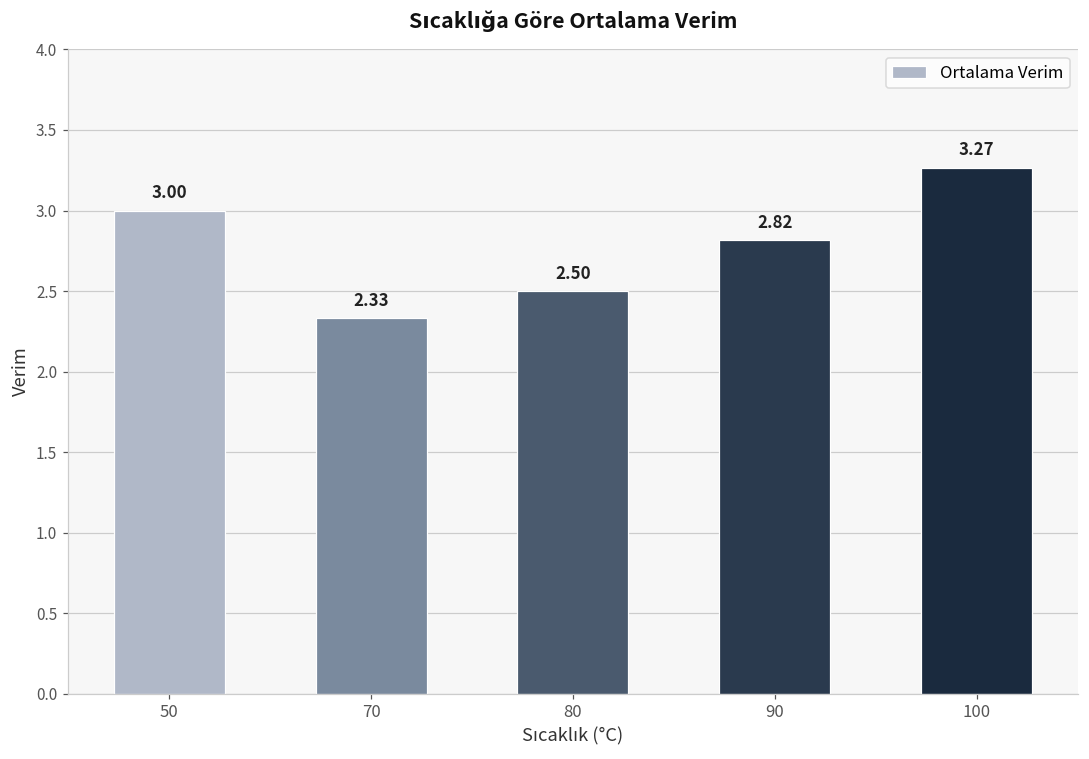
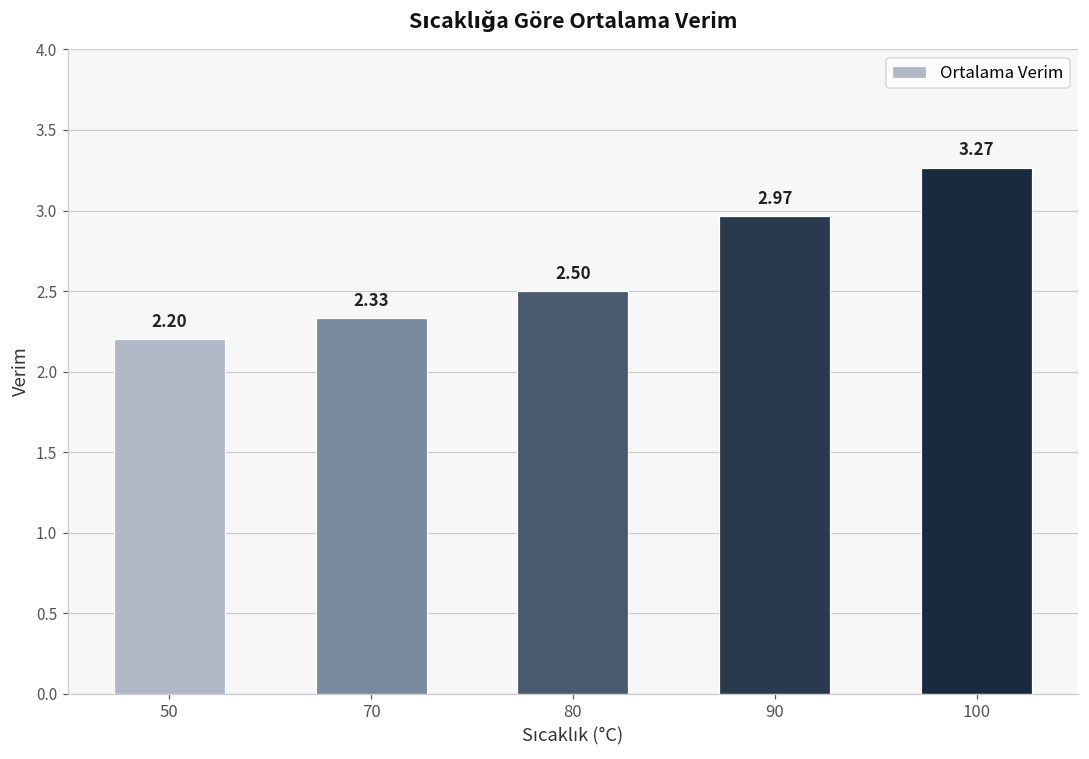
  {
-   "50": 3.00,
+   "50": 2.20,
    "70": 2.33,
    "80": 2.50,
-   "90": 2.82,
+   "90": 2.97,
    "100": 3.27
  }
